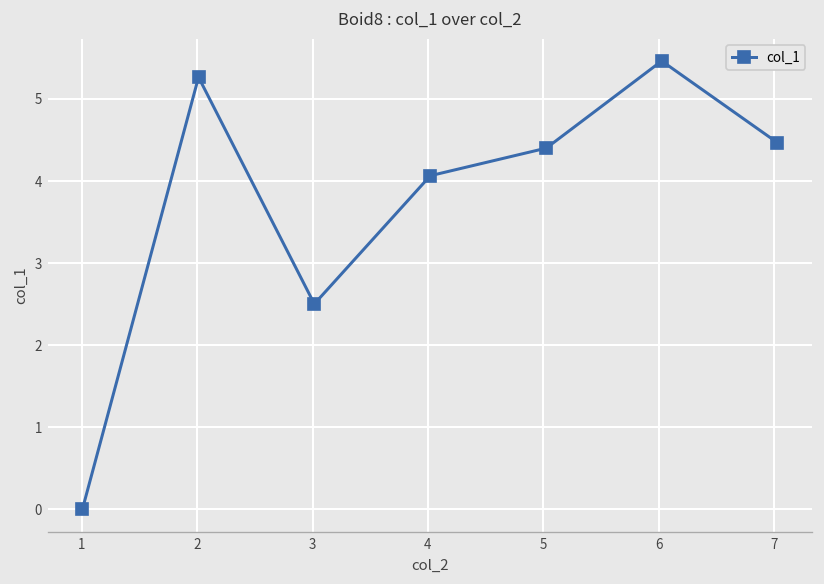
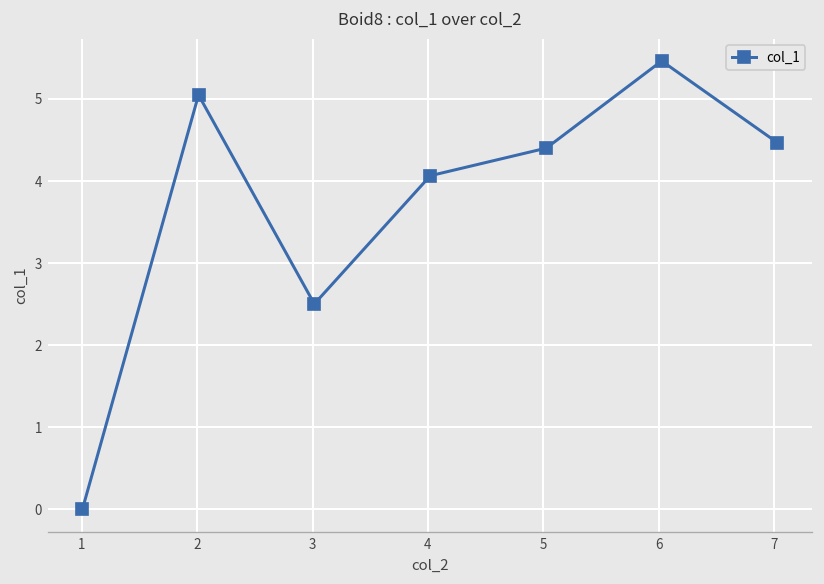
  {
    "1": 0.0,
-   "2": 5.3,
+   "2": 5.0,
    "3": 2.5
  }
